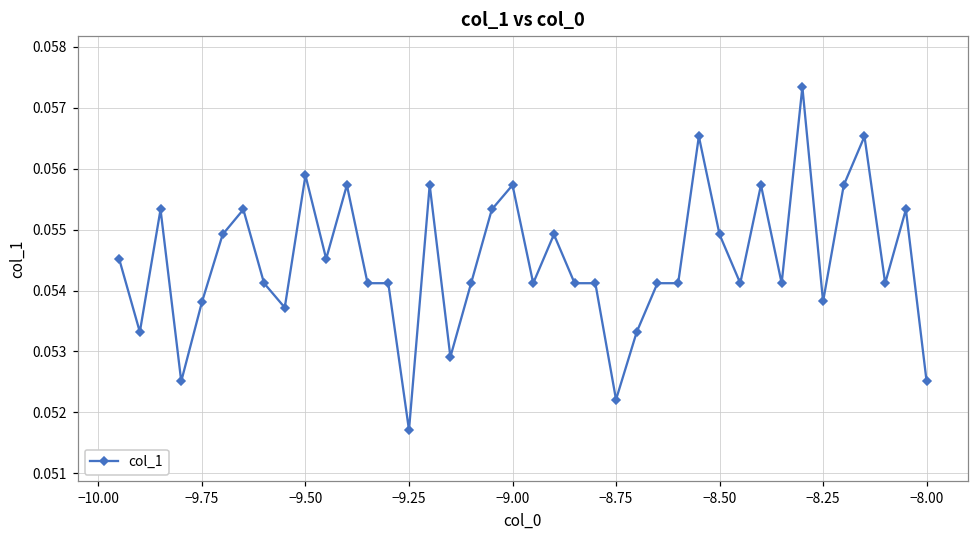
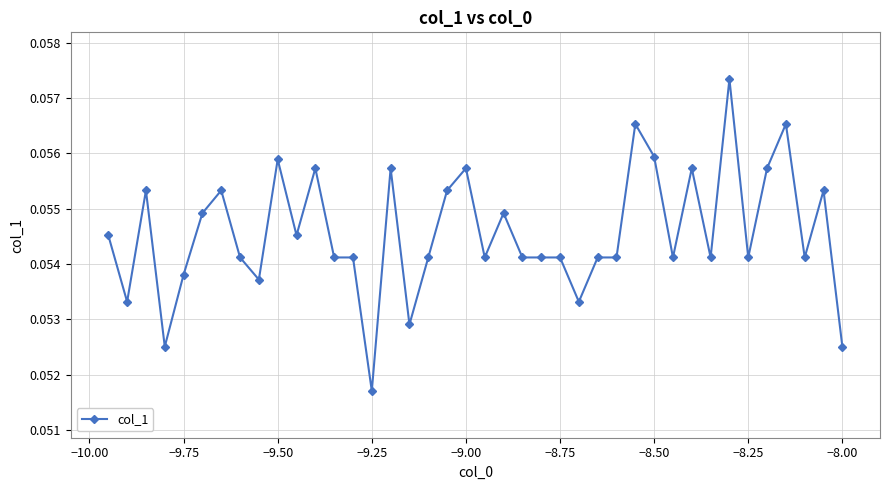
  {
    "−9.75": 0.0538,
    "−9.50": 0.0559,
    "−9.25": 0.0517,
    "−9.00": 0.0557,
-   "−8.75": 0.0522,
-   "−8.50": 0.0549,
-   "−8.25": 0.0538,
+   "−8.75": 0.0541,
+   "−8.50": 0.0559,
+   "−8.25": 0.0541,
    "−8.00": 0.0525
  }
